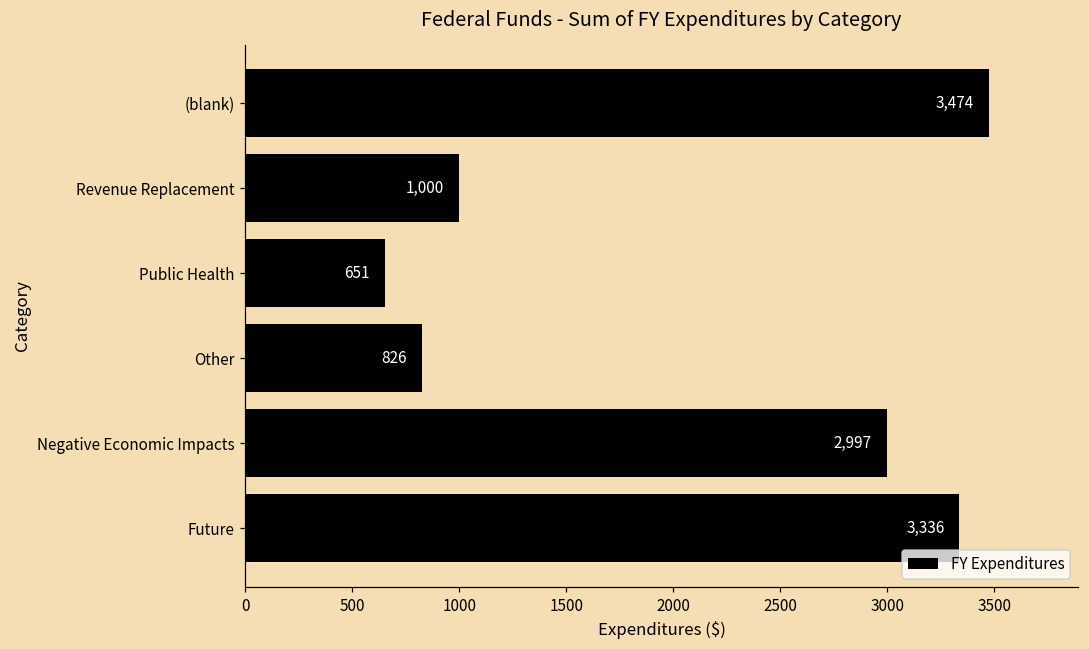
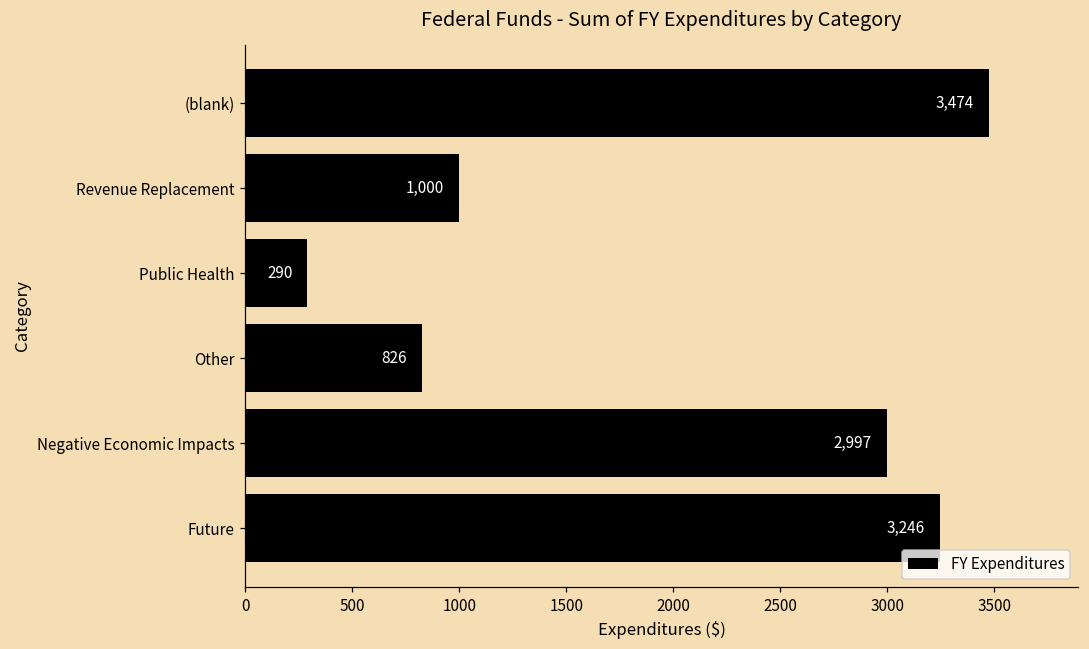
  {
    "(blank)": "3,474",
    "Revenue Replacement": "1,000",
-   "Public Health": "651",
+   "Public Health": "290",
    "Other": "826",
    "Negative Economic Impacts": "2,997",
-   "Future": "3,336"
+   "Future": "3,246"
  }
